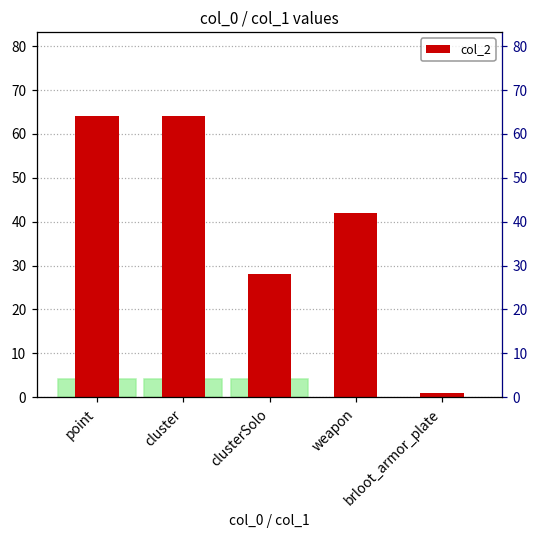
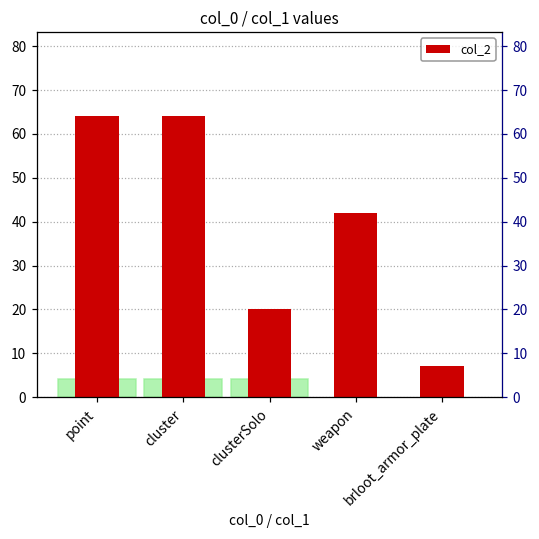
  {
    "point": 64,
    "cluster": 64,
-   "clusterSolo": 28,
+   "clusterSolo": 20,
    "weapon": 42,
-   "brloot_armor_plate": 1
+   "brloot_armor_plate": 7
  }
